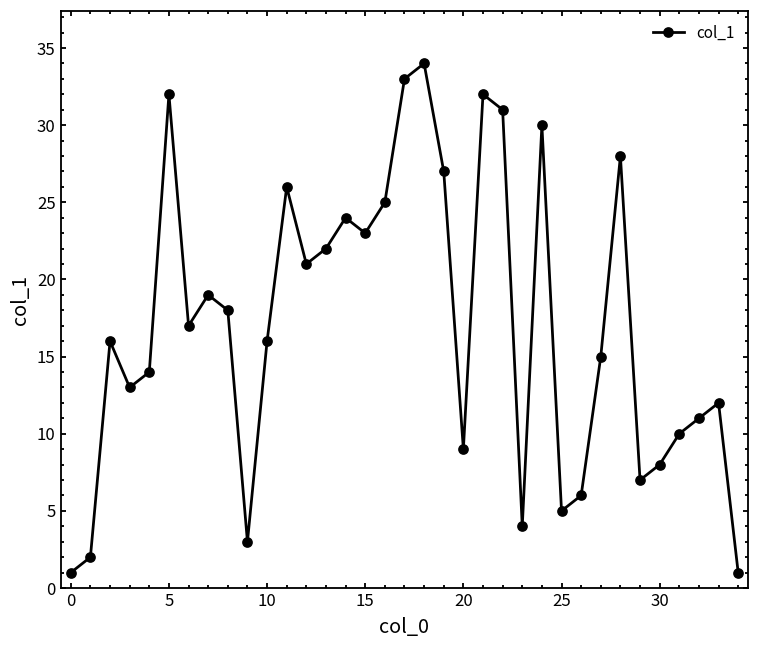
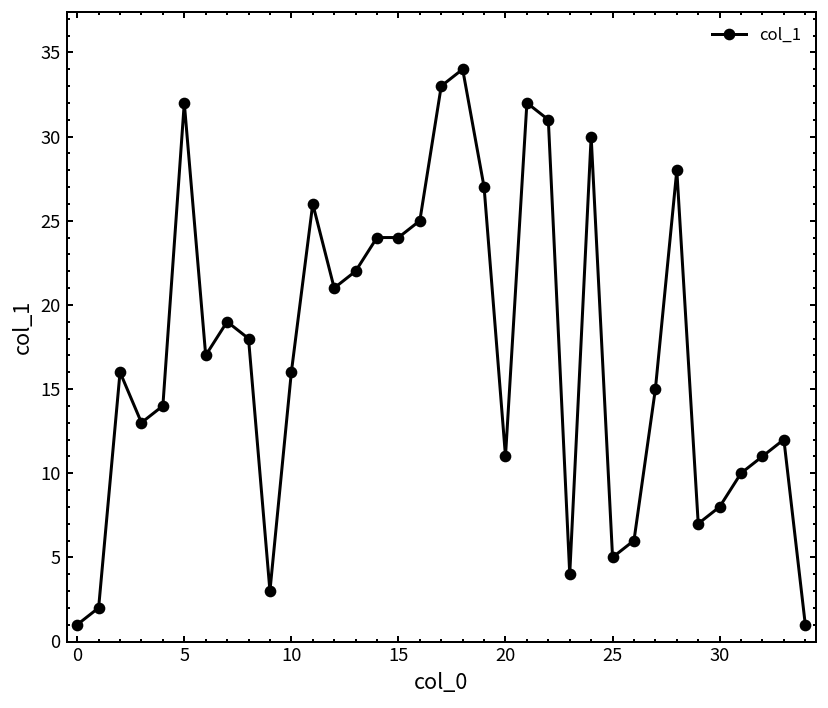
  {
    "0": 1,
    "5": 32,
    "10": 16,
-   "15": 23,
-   "20": 9,
+   "15": 24,
+   "20": 11,
    "25": 5,
    "30": 8
  }
